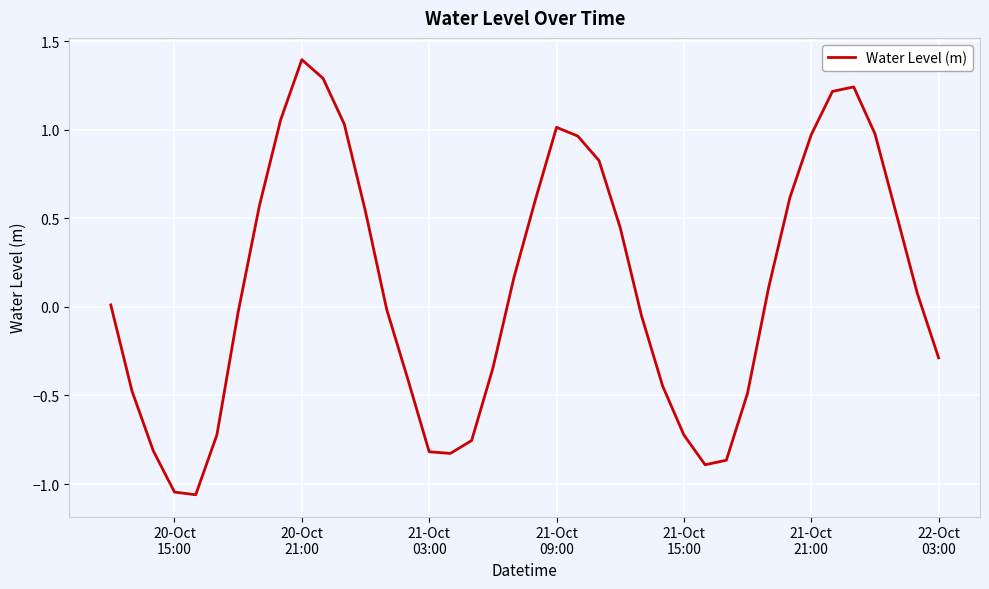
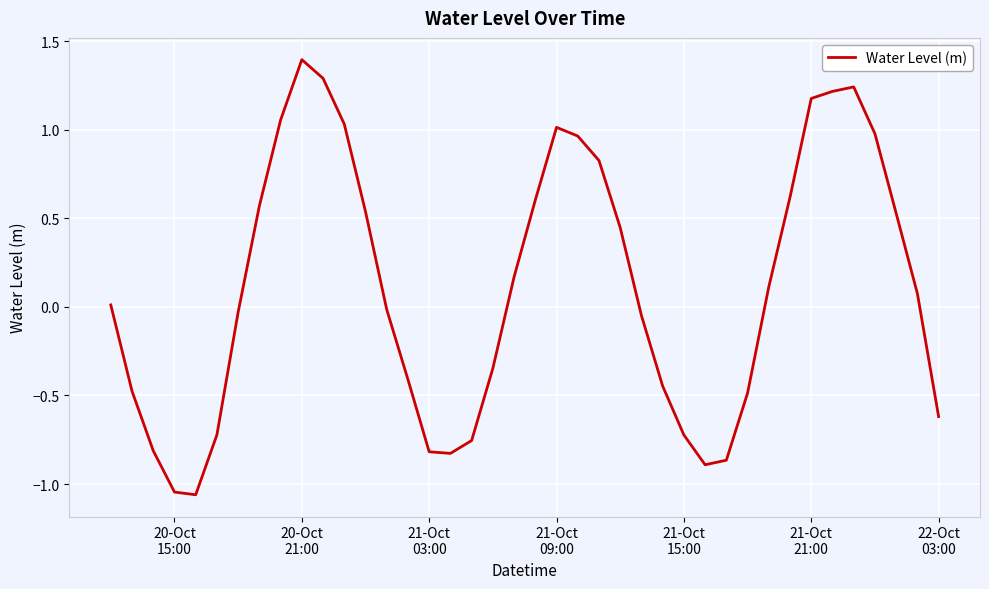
  {
    "20-Oct 15:00": -1.05,
    "20-Oct 21:00": 1.40,
    "21-Oct 03:00": -0.82,
    "21-Oct 09:00": 1.01,
    "21-Oct 15:00": -0.72,
-   "21-Oct 21:00": 0.97,
-   "22-Oct 03:00": -0.29
+   "21-Oct 21:00": 1.18,
+   "22-Oct 03:00": -0.62
  }
